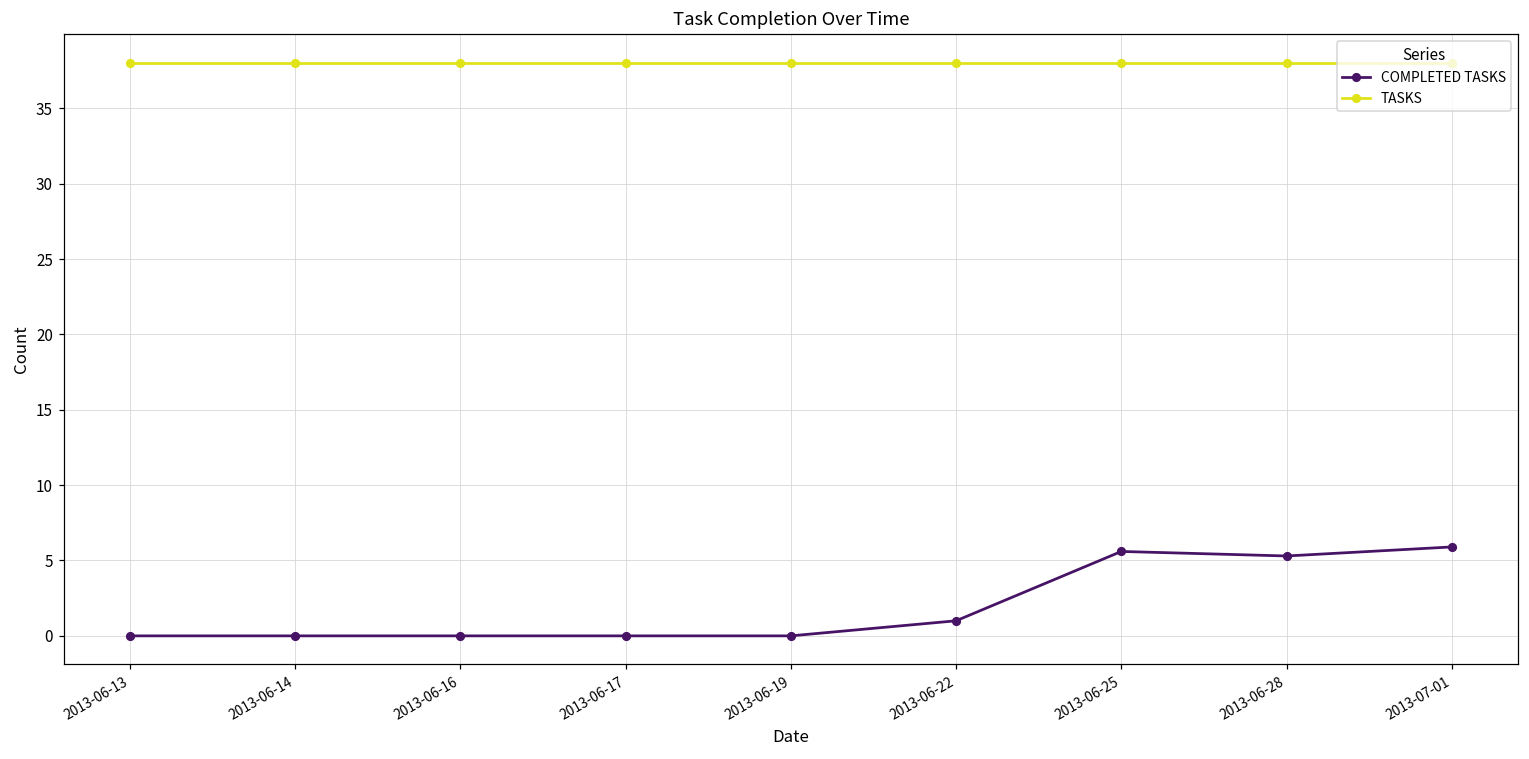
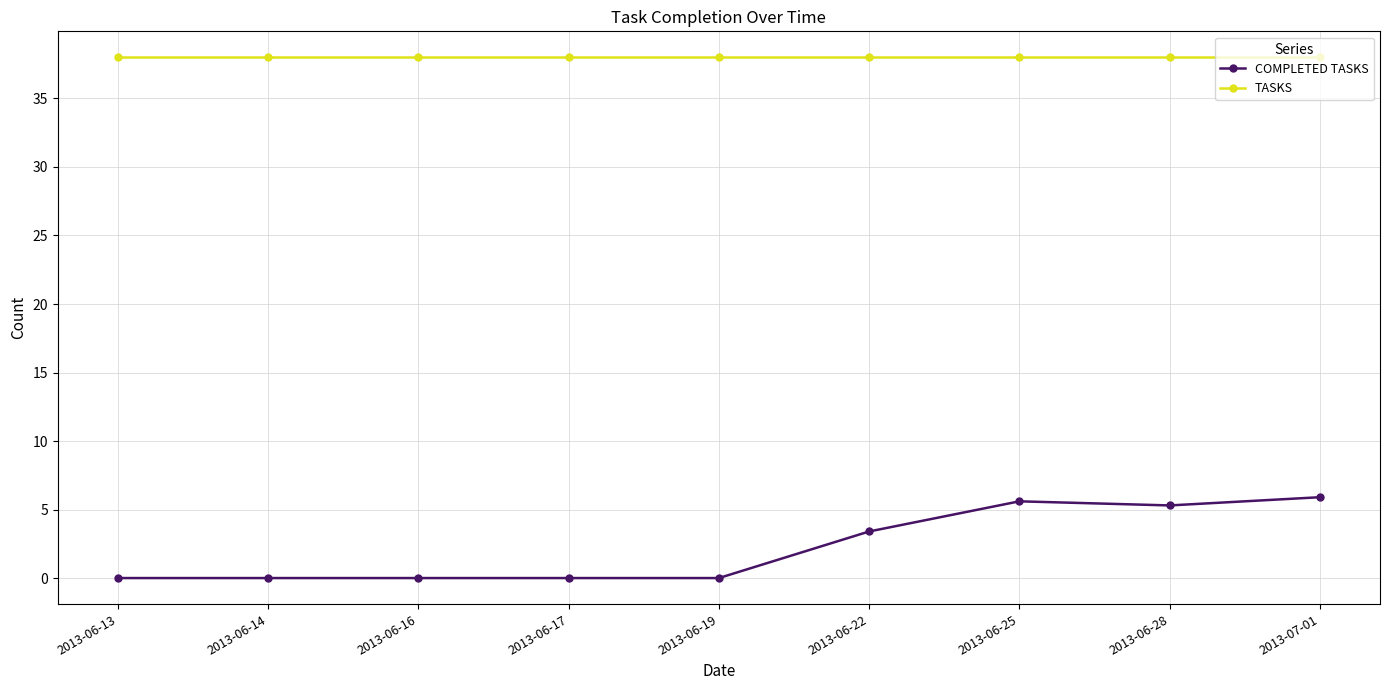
  {
    "COMPLETED TASKS": {
      "2013-06-13": 0.0,
      "2013-06-14": 0.0,
      "2013-06-16": 0.0,
      "2013-06-17": 0.0,
      "2013-06-19": 0.0,
-     "2013-06-22": 1.0,
+     "2013-06-22": 3.4,
      "2013-06-25": 5.6,
      "2013-06-28": 5.3,
      "2013-07-01": 5.9
    },
    "TASKS": {
      "2013-06-13": 38.0,
      "2013-06-14": 38.0,
      "2013-06-16": 38.0,
      "2013-06-17": 38.0,
      "2013-06-19": 38.0,
      "2013-06-22": 38.0,
      "2013-06-25": 38.0,
      "2013-06-28": 38.0
    }
  }
